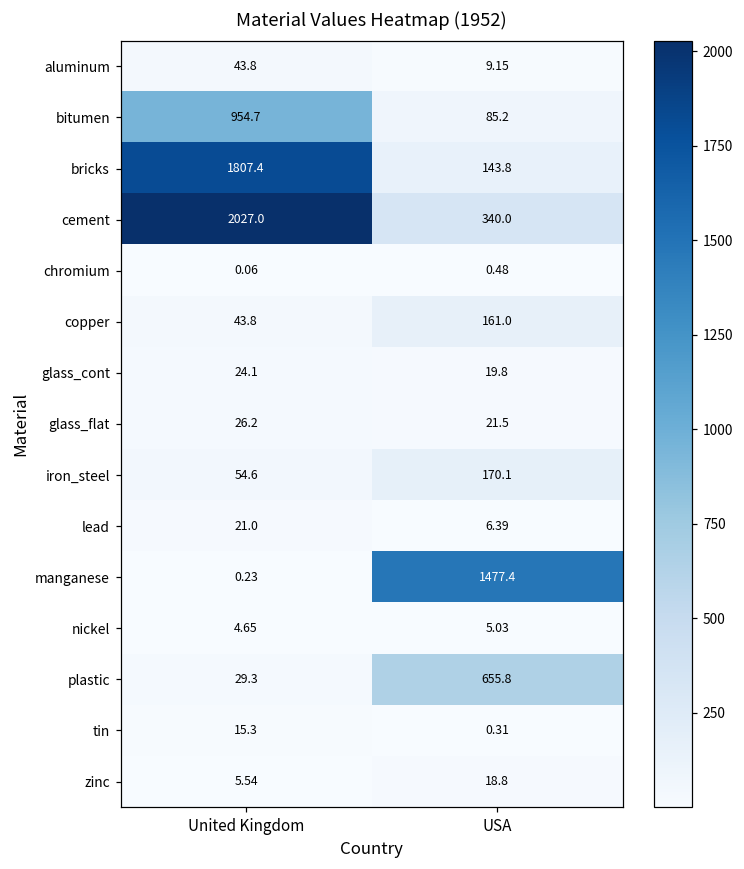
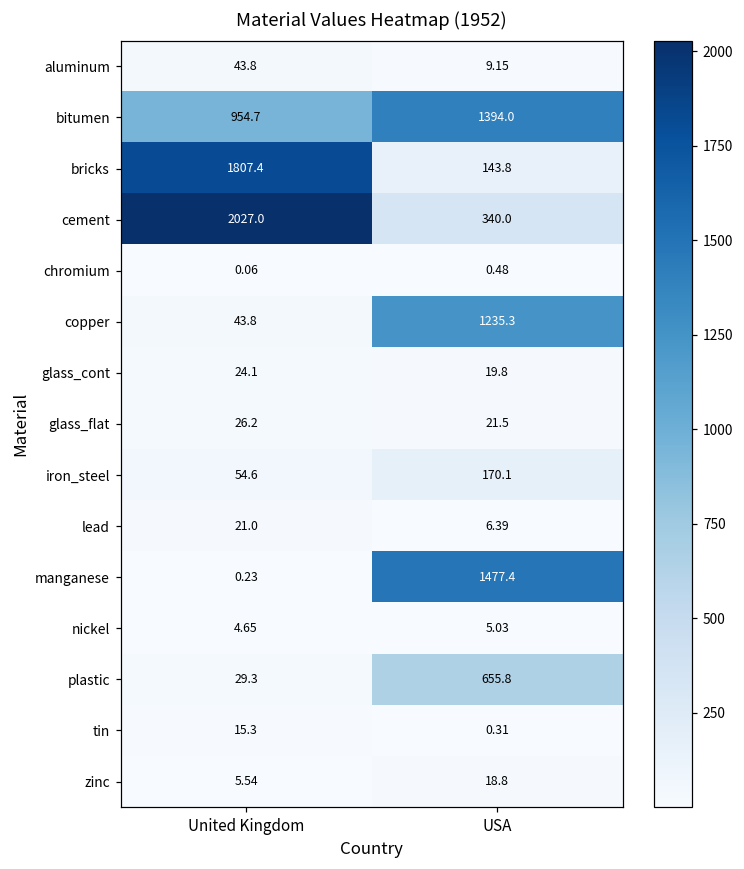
  {
    "aluminum": {
      "United Kingdom": 43.8,
      "USA": 9.15
    },
    "bitumen": {
      "United Kingdom": 954.7,
-     "USA": 85.2
+     "USA": 1394.0
    },
    "bricks": {
      "United Kingdom": 1807.4,
      "USA": 143.8
    },
    "cement": {
      "United Kingdom": 2027.0,
      "USA": 340.0
    },
    "chromium": {
      "United Kingdom": 0.06,
      "USA": 0.48
    },
    "copper": {
      "United Kingdom": 43.8,
-     "USA": 161.0
+     "USA": 1235.3
    },
    "glass_cont": {
      "United Kingdom": 24.1,
      "USA": 19.8
    },
    "glass_flat": {
      "United Kingdom": 26.2,
      "USA": 21.5
    },
    "iron_steel": {
      "United Kingdom": 54.6,
      "USA": 170.1
    },
    "lead": {
      "United Kingdom": 21.0,
      "USA": 6.39
    },
    "manganese": {
      "United Kingdom": 0.23,
      "USA": 1477.4
    },
    "nickel": {
      "United Kingdom": 4.65,
      "USA": 5.03
    },
    "plastic": {
      "United Kingdom": 29.3,
      "USA": 655.8
    },
    "tin": {
      "United Kingdom": 15.3,
      "USA": 0.31
    },
    "zinc": {
      "United Kingdom": 5.54,
      "USA": 18.8
    }
  }
